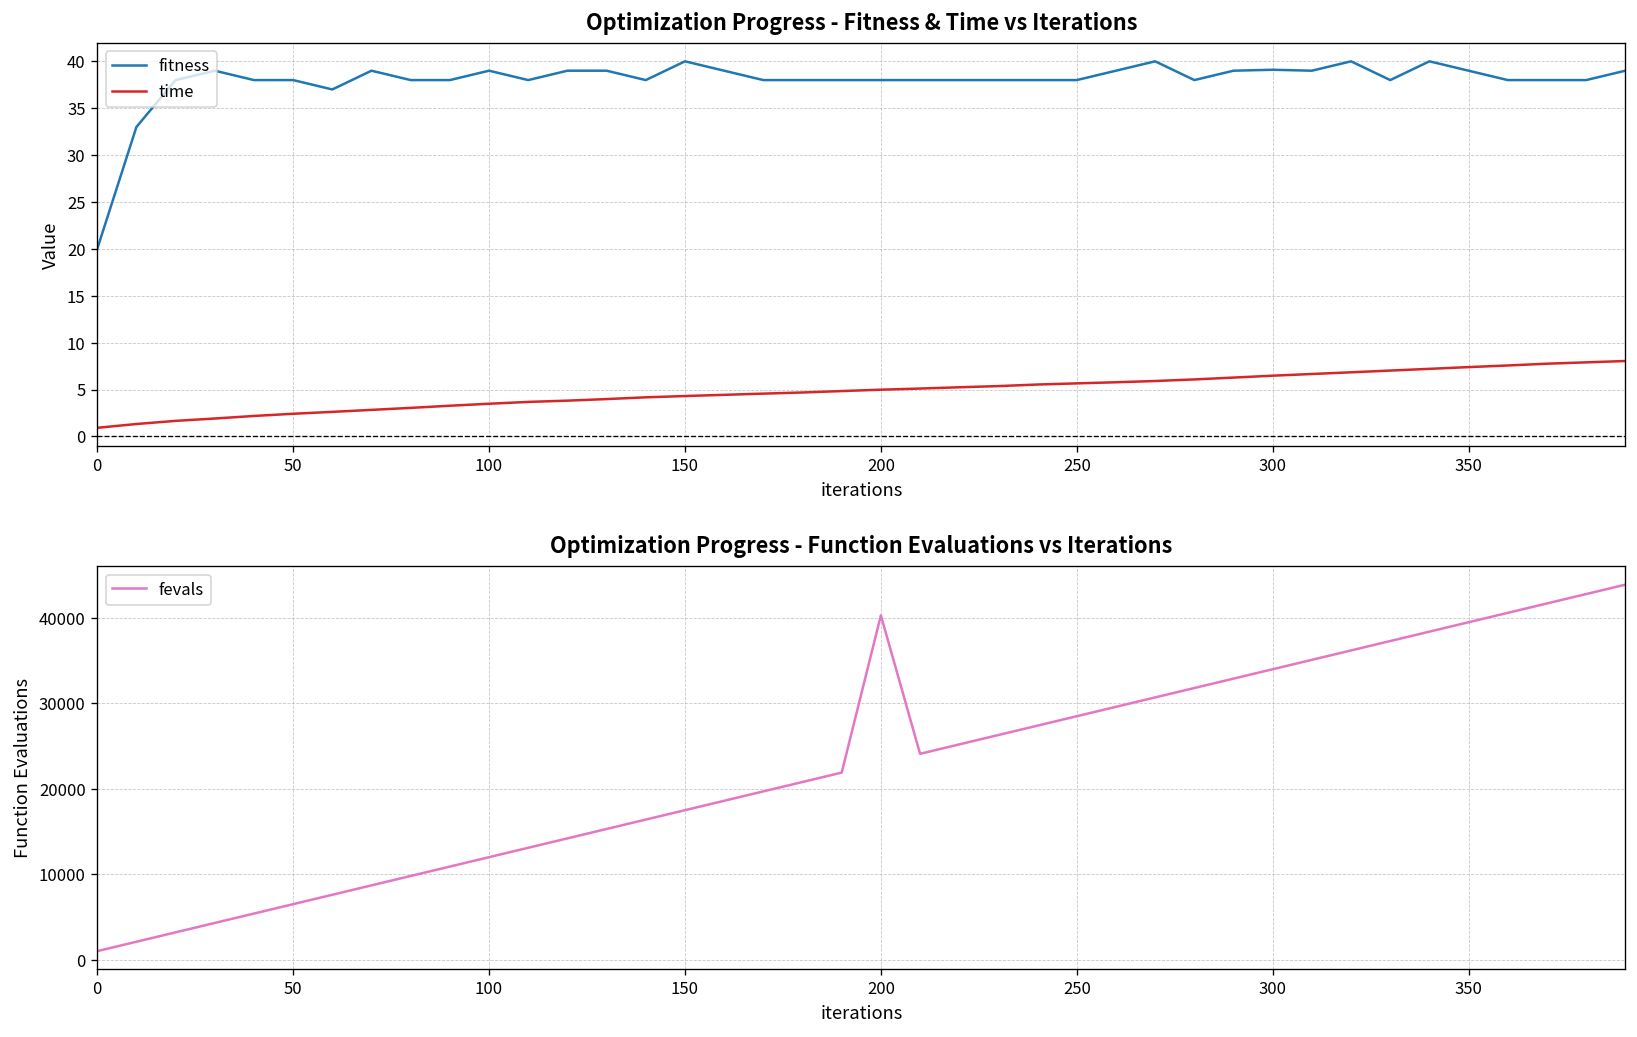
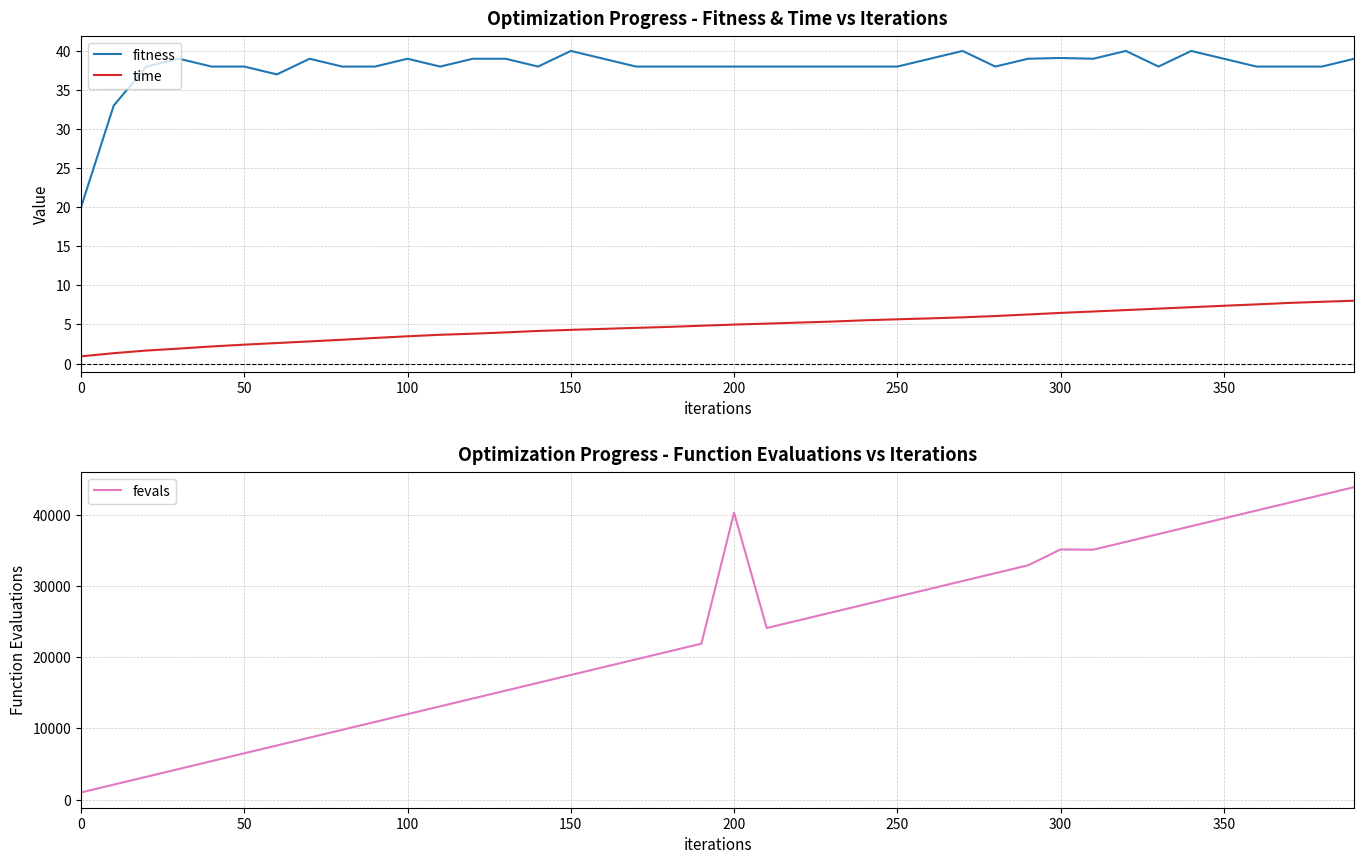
  {
    "Optimization Progress - Fitness & Time vs Iterations": {
      "fitness": {
        "0": 20,
        "50": 38,
        "100": 39,
        "150": 40,
        "200": 38,
        "250": 38,
        "300": 39,
        "350": 39
      },
      "time": {
        "0": 1,
        "50": 2,
        "100": 3,
        "150": 4,
        "200": 5,
        "250": 6,
        "300": 6,
        "350": 7
      }
    },
    "Optimization Progress - Function Evaluations vs Iterations": {
      "0": 1000,
      "50": 7000,
      "100": 12000,
      "150": 18000,
      "200": 40000,
      "250": 29000,
-     "300": 34000,
+     "300": 35000,
      "350": 40000
    }
  }
